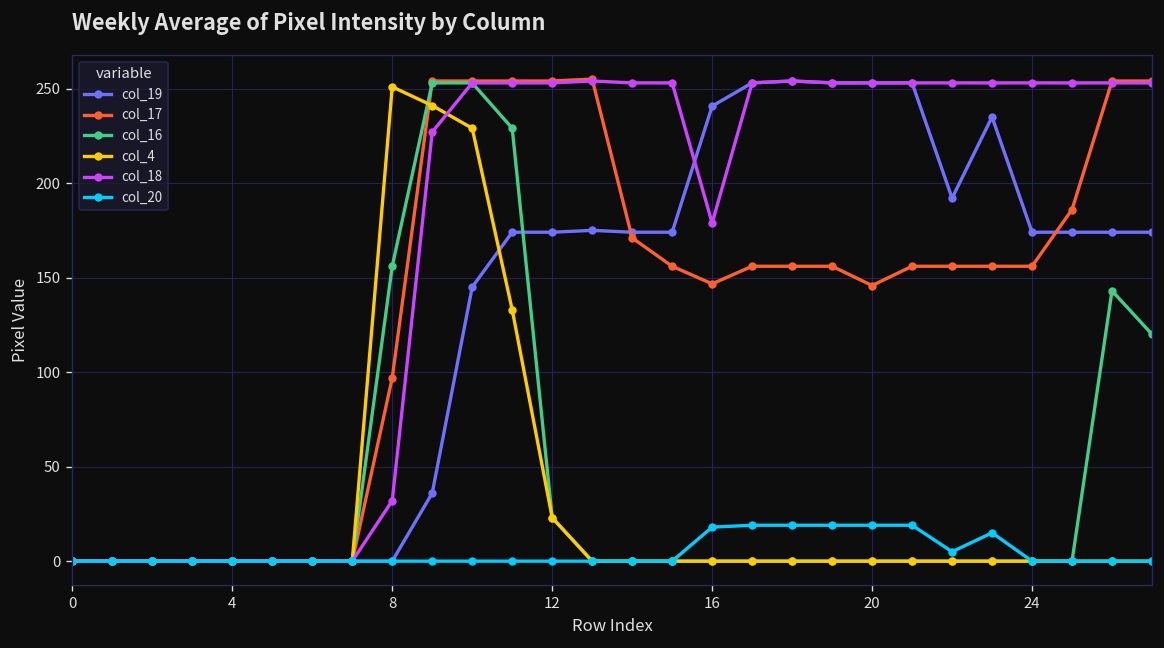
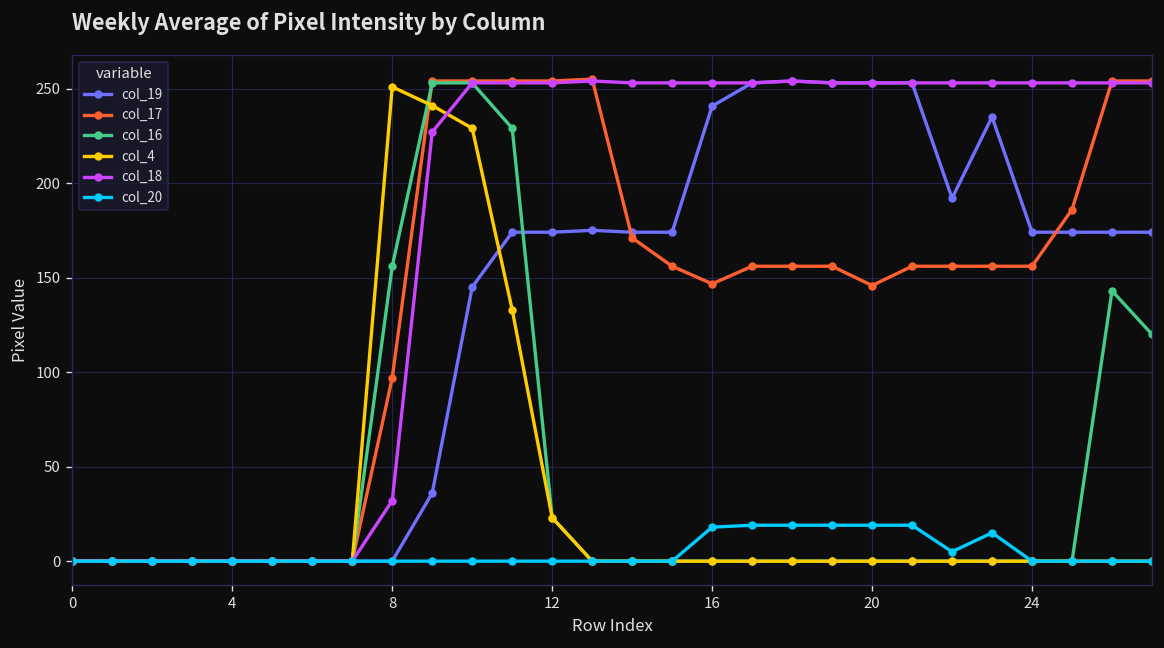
  {
    "col_19": {
      "12": 174,
      "16": 241,
      "24": 174
    },
    "col_17": {
      "8": 97,
      "16": 147,
      "20": 146,
      "24": 156
    },
    "col_16": {
      "8": 156
    },
    "col_4": {
      "8": 251
    },
    "col_18": {
      "8": 32,
-     "16": 179,
+     "16": 253,
      "24": 253
    },
    "col_20": {
      "12": 0,
      "16": 18,
      "20": 19
    }
  }
